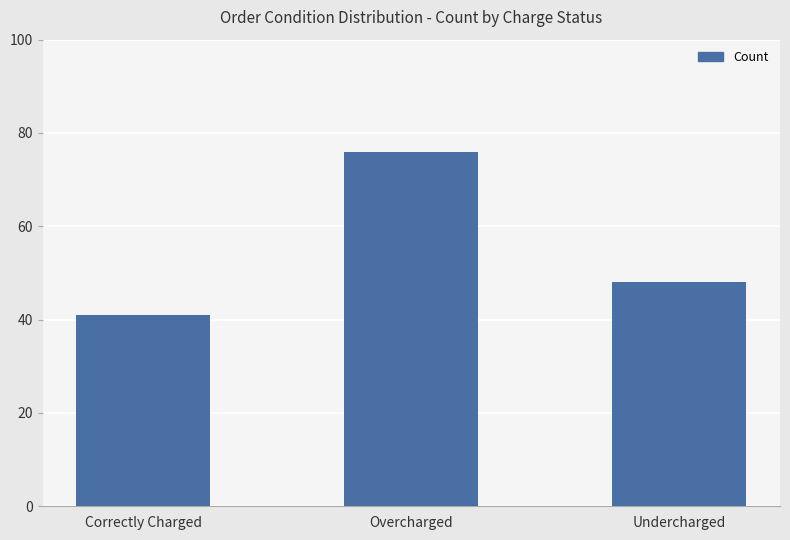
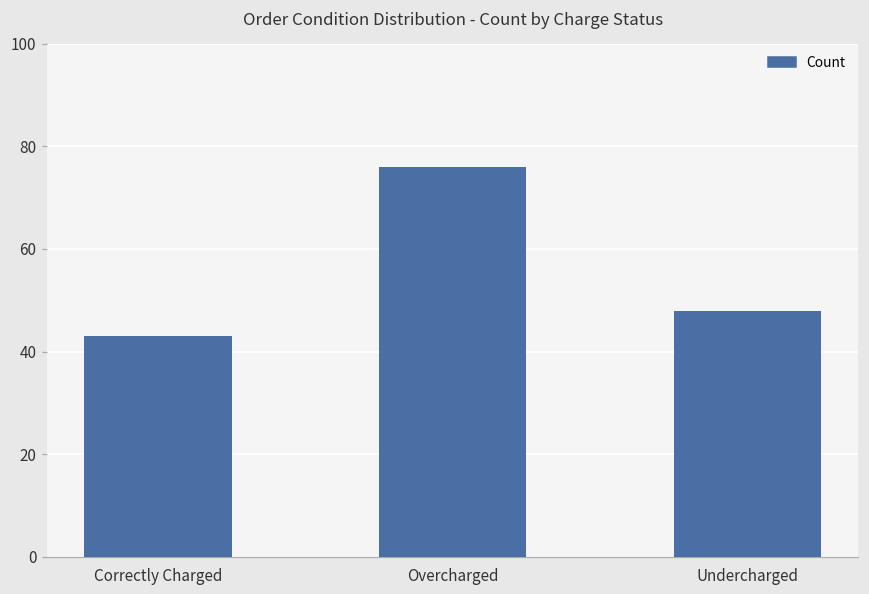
  {
-   "Correctly Charged": 41,
+   "Correctly Charged": 43,
    "Overcharged": 76,
    "Undercharged": 48
  }
